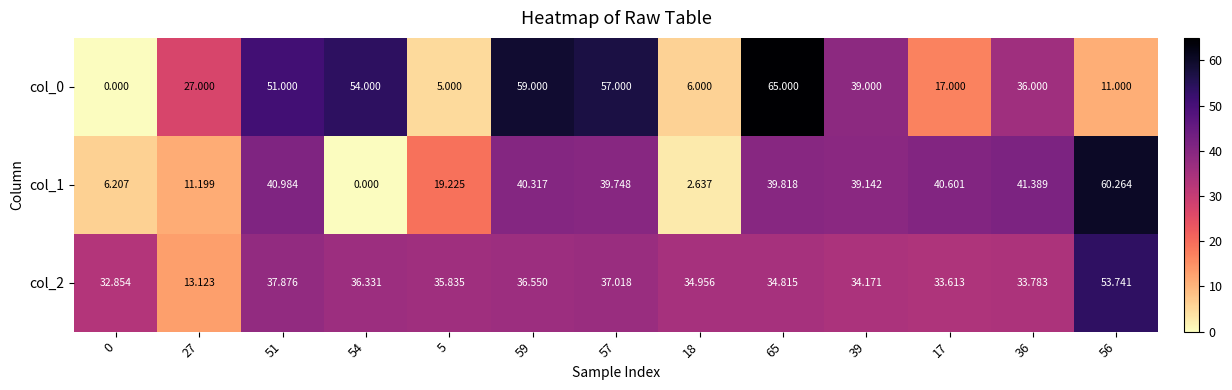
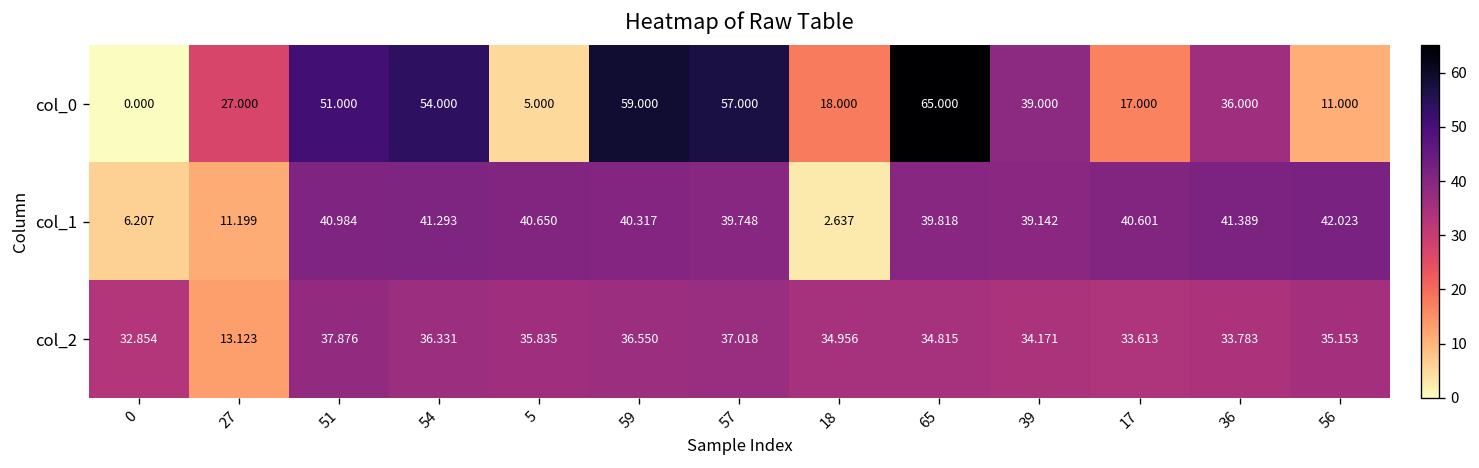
  {
    "col_0": {
      "0": 0.000,
      "27": 27.000,
      "51": 51.000,
      "54": 54.000,
      "5": 5.000,
      "59": 59.000,
      "57": 57.000,
-     "18": 6.000,
+     "18": 18.000,
      "65": 65.000,
      "39": 39.000,
      "17": 17.000,
      "36": 36.000,
      "56": 11.000
    },
    "col_1": {
      "0": 6.207,
      "27": 11.199,
      "51": 40.984,
-     "54": 0.000,
-     "5": 19.225,
+     "54": 41.293,
+     "5": 40.650,
      "59": 40.317,
      "57": 39.748,
      "18": 2.637,
      "65": 39.818,
      "39": 39.142,
      "17": 40.601,
      "36": 41.389,
-     "56": 60.264
+     "56": 42.023
    },
    "col_2": {
      "0": 32.854,
      "27": 13.123,
      "51": 37.876,
      "54": 36.331,
      "5": 35.835,
      "59": 36.550,
      "57": 37.018,
      "18": 34.956,
      "65": 34.815,
      "39": 34.171,
      "17": 33.613,
      "36": 33.783,
-     "56": 53.741
+     "56": 35.153
    }
  }
